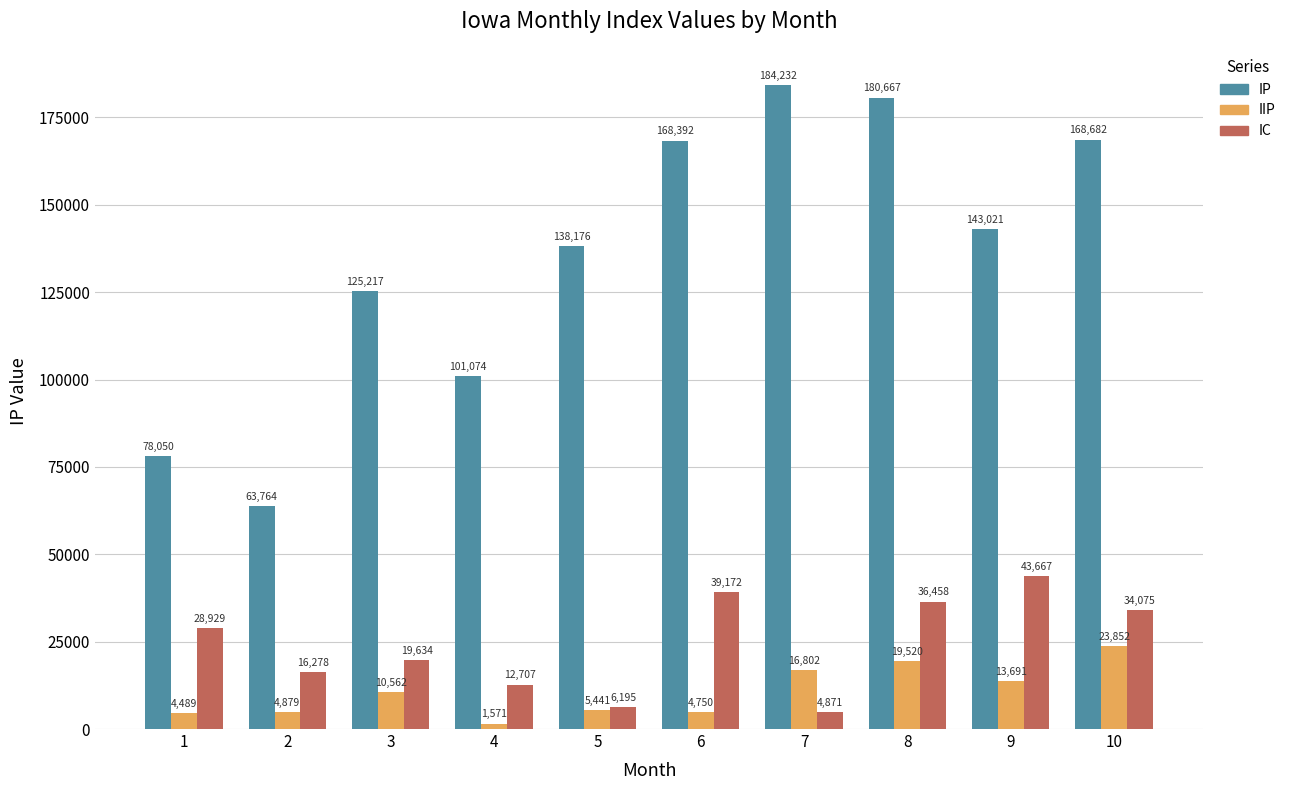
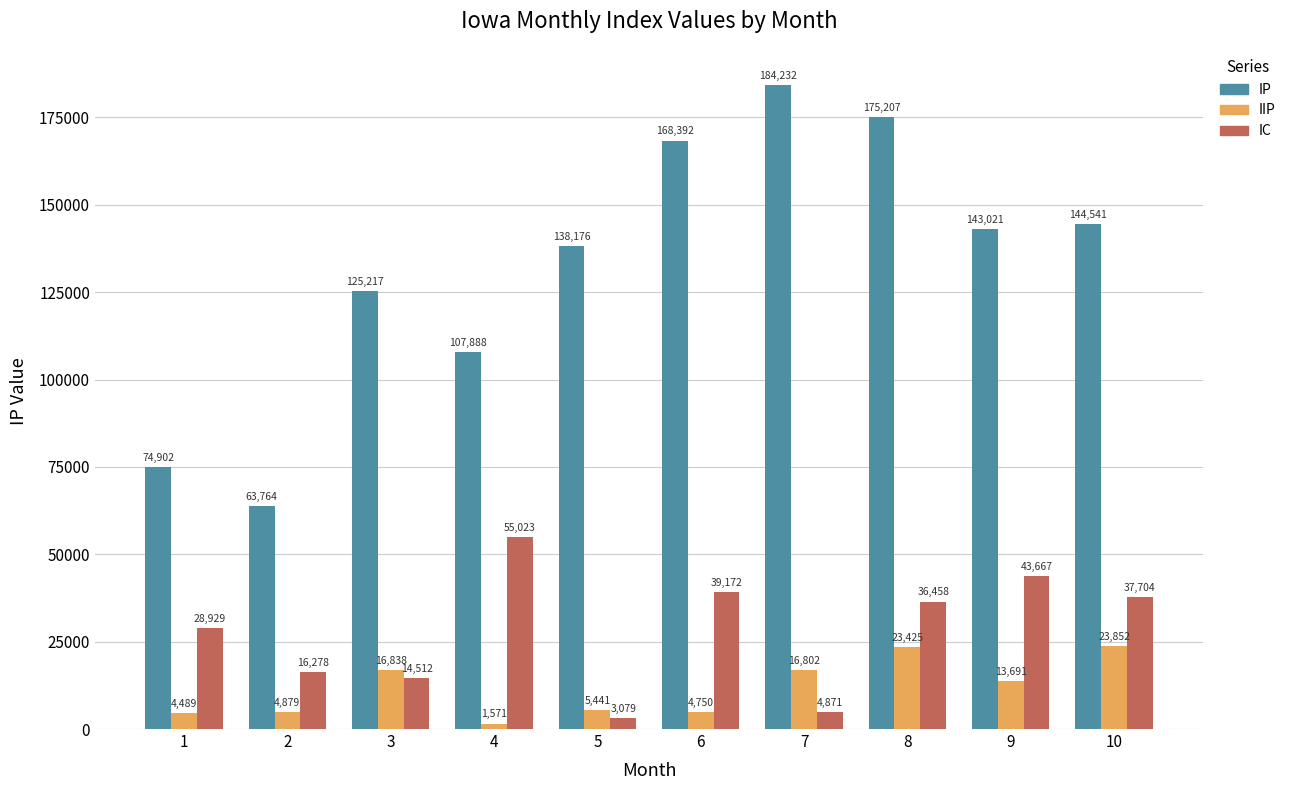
  {
    "IP": {
-     "1": "78,050",
+     "1": "74,902",
      "2": "63,764",
      "3": "125,217",
-     "4": "101,074",
+     "4": "107,888",
      "5": "138,176",
      "6": "168,392",
      "7": "184,232",
-     "8": "180,667",
+     "8": "175,207",
      "9": "143,021",
-     "10": "168,682"
+     "10": "144,541"
    },
    "IIP": {
      "1": "4,489",
      "2": "4,879",
-     "3": "10,562",
+     "3": "16,838",
      "4": "1,571",
      "5": "5,441",
      "6": "4,750",
      "7": "16,802",
-     "8": "19,520",
+     "8": "23,425",
      "9": "13,691",
      "10": "23,852"
    },
    "IC": {
      "1": "28,929",
      "2": "16,278",
-     "3": "19,634",
-     "4": "12,707",
-     "5": "6,195",
+     "3": "14,512",
+     "4": "55,023",
+     "5": "3,079",
      "6": "39,172",
      "7": "4,871",
      "8": "36,458",
      "9": "43,667",
-     "10": "34,075"
+     "10": "37,704"
    }
  }
